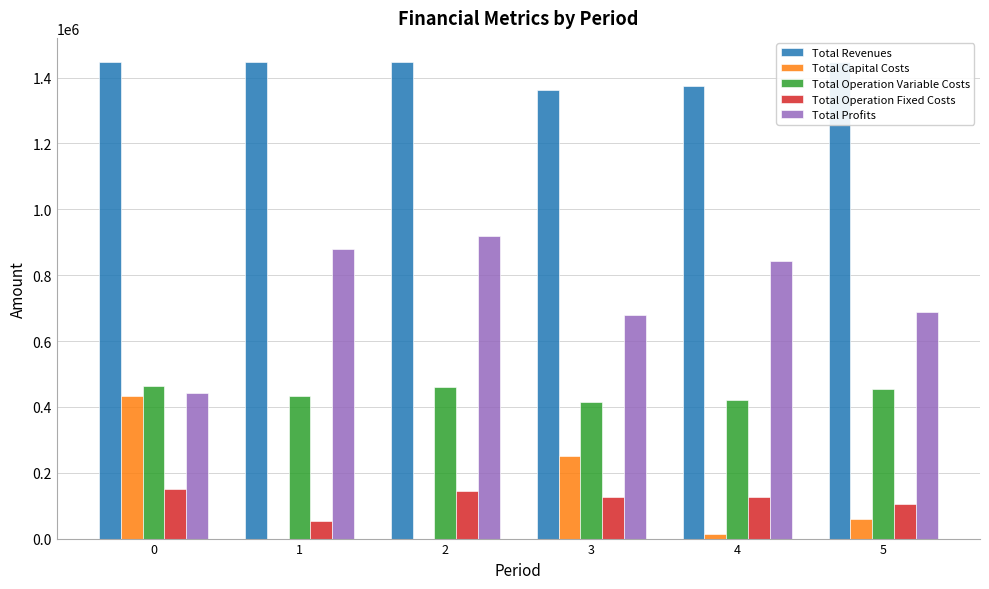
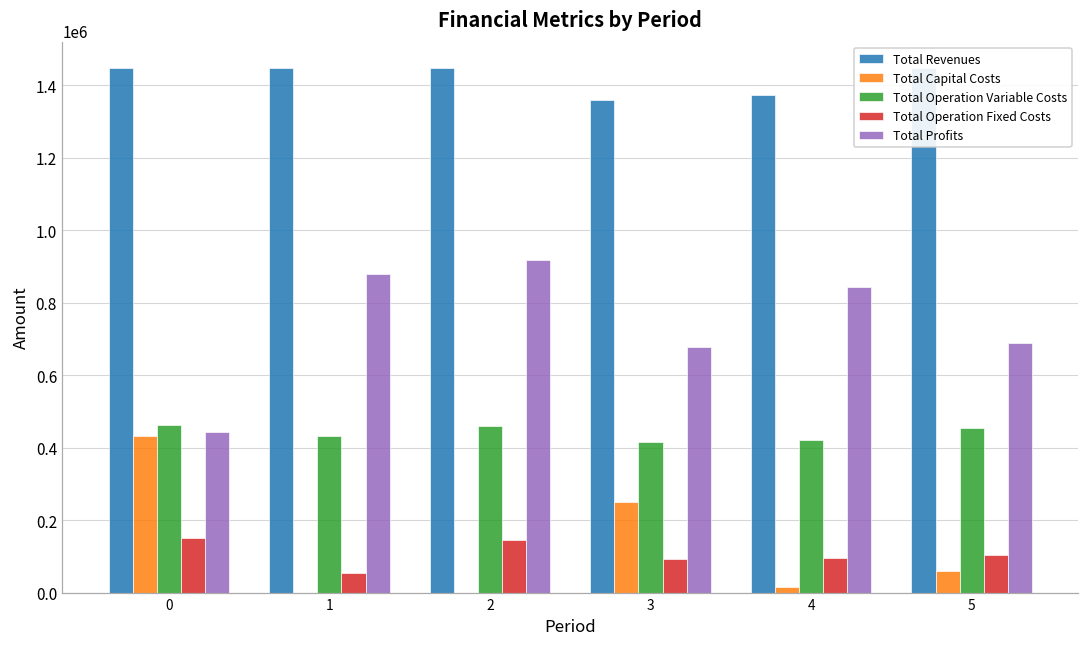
  {
    "Total Revenues": {
      "0": 1450000,
      "1": 1450000,
      "2": 1450000,
      "3": 1360000,
      "4": 1370000
    },
    "Total Capital Costs": {
      "0": 430000,
      "1": 0,
      "2": 0,
      "3": 250000,
      "4": 10000,
      "5": 60000
    },
    "Total Operation Variable Costs": {
      "0": 460000,
      "1": 430000,
      "2": 460000,
      "3": 420000,
      "4": 420000,
      "5": 460000
    },
    "Total Operation Fixed Costs": {
      "0": 150000,
      "1": 50000,
      "2": 150000,
-     "3": 130000,
-     "4": 130000,
+     "3": 90000,
+     "4": 90000,
      "5": 100000
    },
    "Total Profits": {
      "0": 440000,
      "1": 880000,
      "2": 920000,
      "3": 680000,
      "4": 840000,
      "5": 690000
    }
  }
